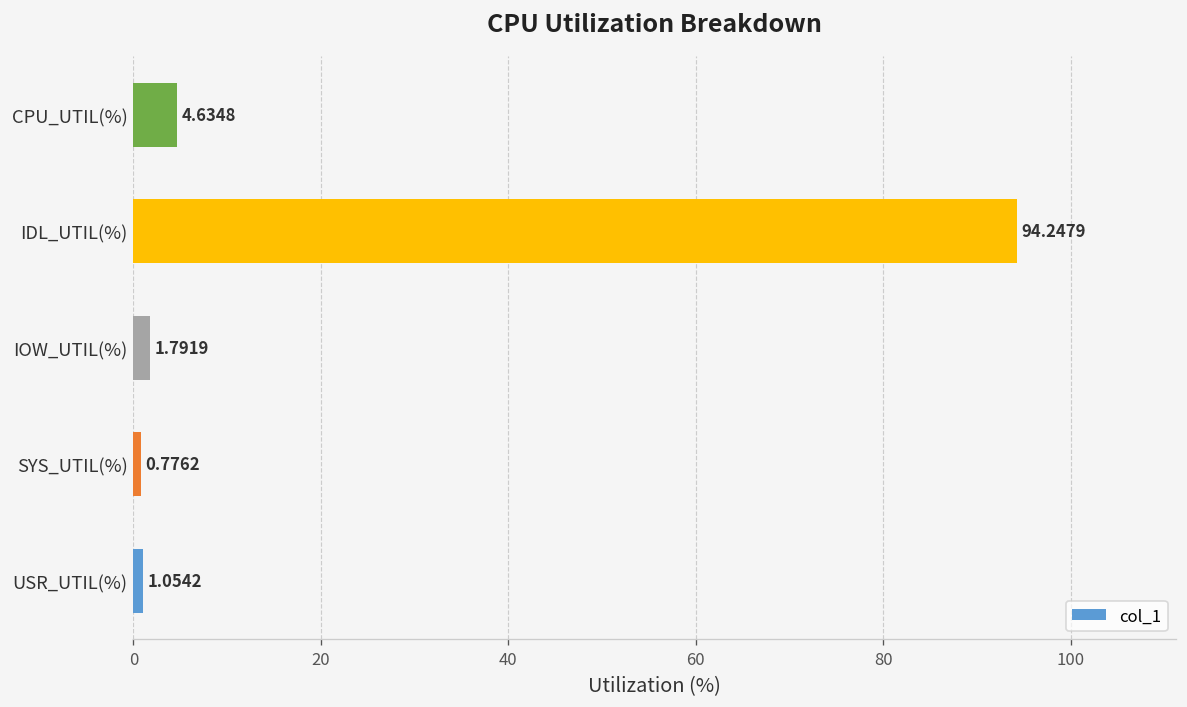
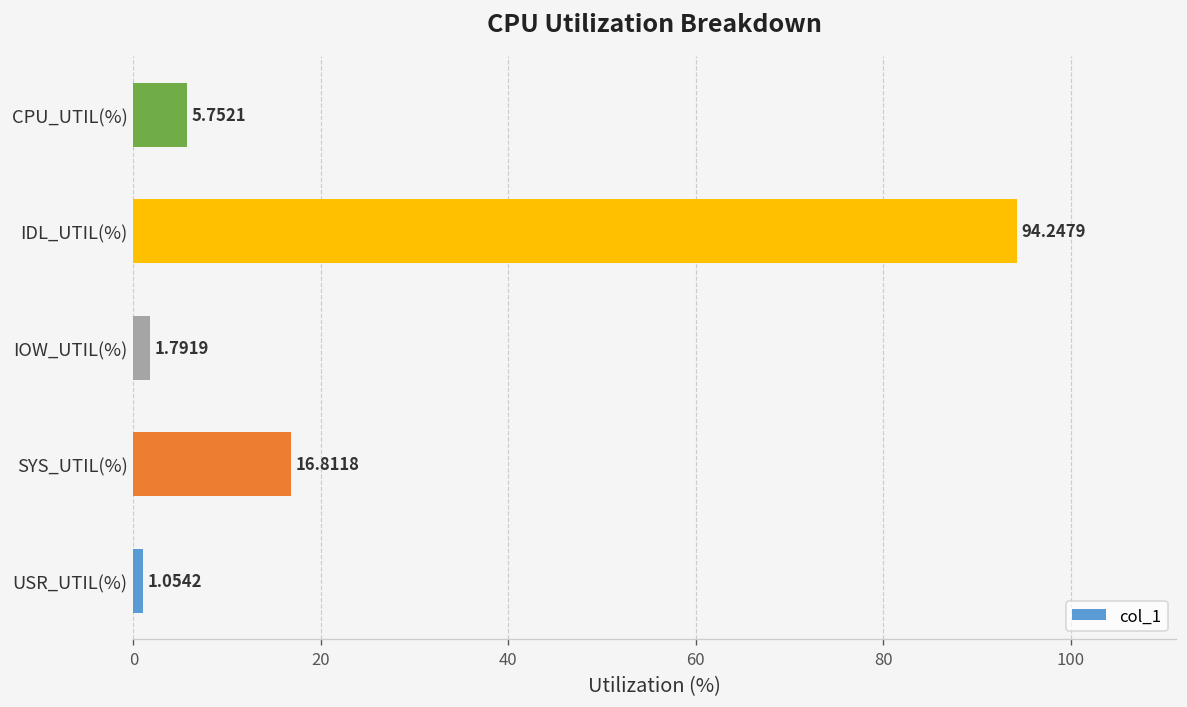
  {
-   "CPU_UTIL(%)": 4.6348,
+   "CPU_UTIL(%)": 5.7521,
    "IDL_UTIL(%)": 94.2479,
    "IOW_UTIL(%)": 1.7919,
-   "SYS_UTIL(%)": 0.7762,
+   "SYS_UTIL(%)": 16.8118,
    "USR_UTIL(%)": 1.0542
  }
